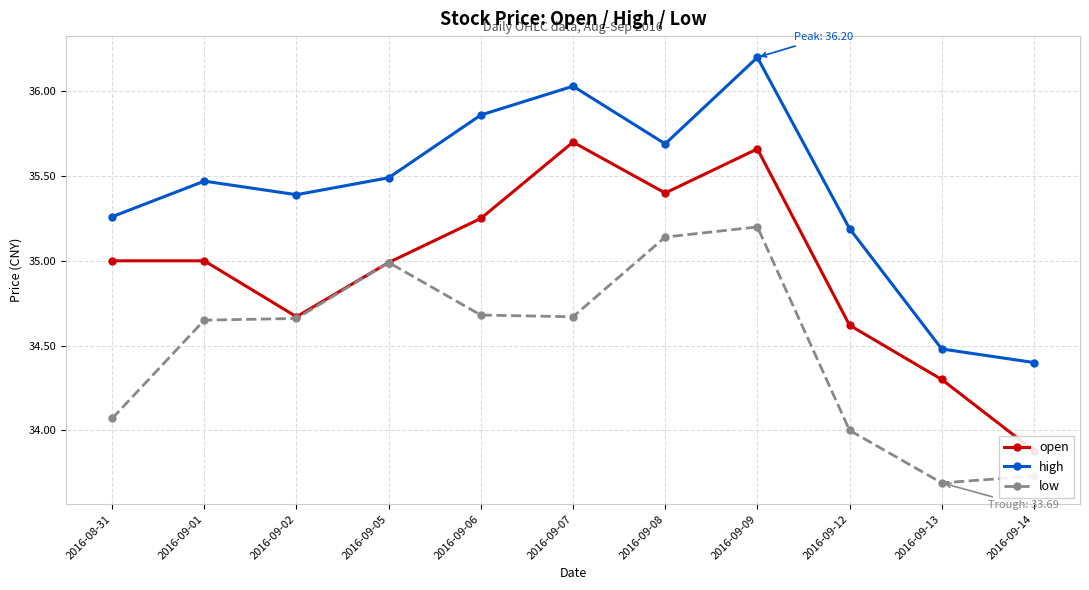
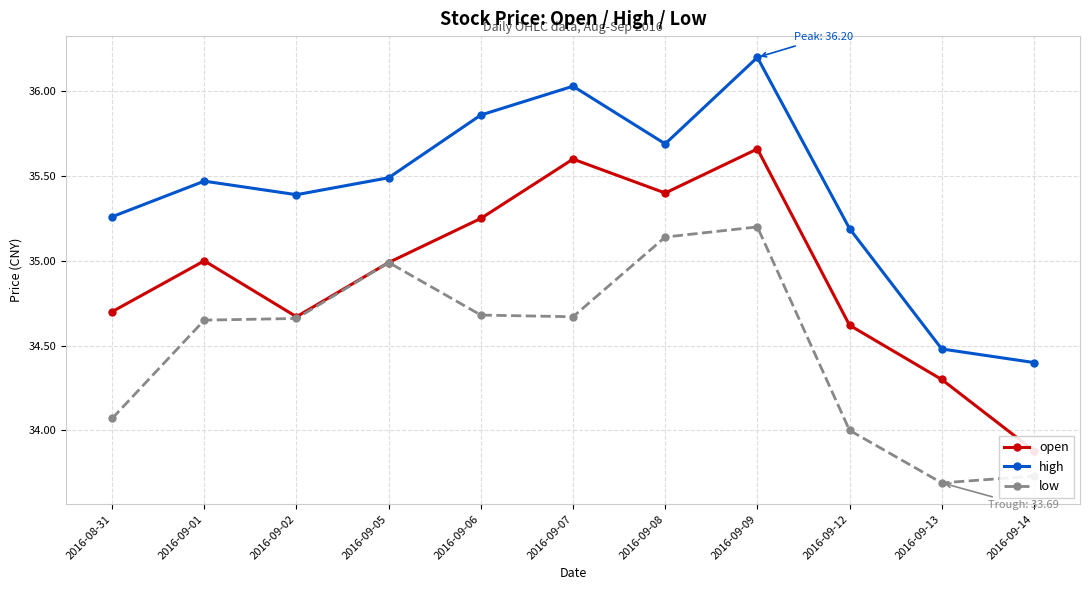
  {
    "open": {
-     "2016-08-31": 35.0,
+     "2016-08-31": 34.7,
      "2016-09-01": 35.0,
      "2016-09-06": 35.25,
-     "2016-09-07": 35.7,
+     "2016-09-07": 35.6,
      "2016-09-08": 35.4,
      "2016-09-09": 35.66,
      "2016-09-12": 34.62,
      "2016-09-13": 34.3
    },
    "high": {
      "2016-09-09": 36.20
    },
    "low": {
      "2016-08-31": 34.07,
      "2016-09-01": 34.65,
      "2016-09-06": 34.68,
      "2016-09-07": 34.67,
      "2016-09-08": 35.14,
      "2016-09-09": 35.2,
      "2016-09-12": 34.0
    }
  }
